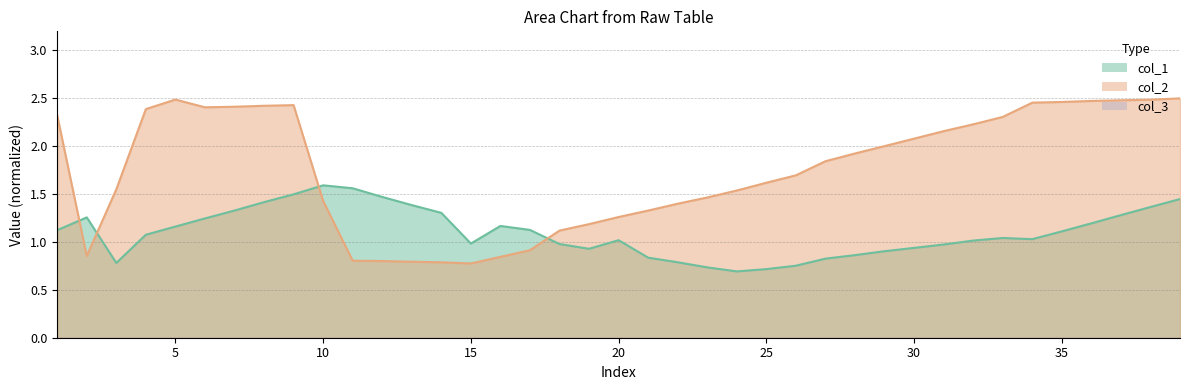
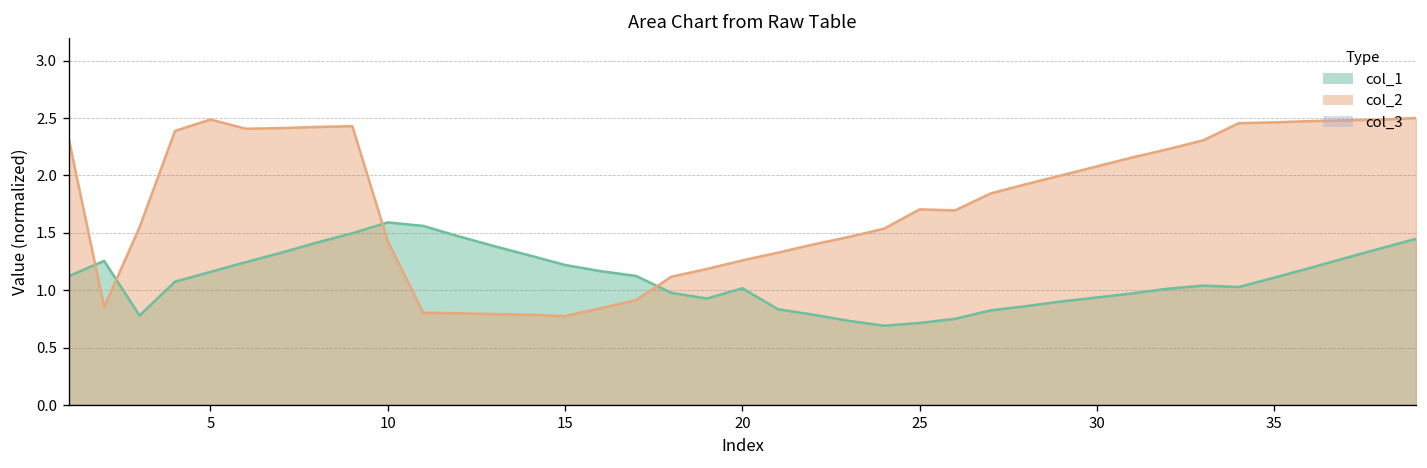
  {
    "col_1": {
      "5": 1.2,
      "10": 1.6,
-     "15": 1.0,
+     "15": 1.2,
      "20": 1.0,
      "25": 0.7,
      "30": 0.9,
      "35": 1.1
    },
    "col_2": {
      "5": 2.5,
      "10": 1.4,
      "15": 0.8,
      "20": 1.3,
-     "25": 1.6,
+     "25": 1.7,
      "30": 2.1,
      "35": 2.5
    },
    "col_3": {
      "5": 0.0,
      "10": 0.0,
      "15": 0.0,
      "20": 0.0,
      "25": 0.0,
      "30": 0.0,
      "35": 0.0
    }
  }
